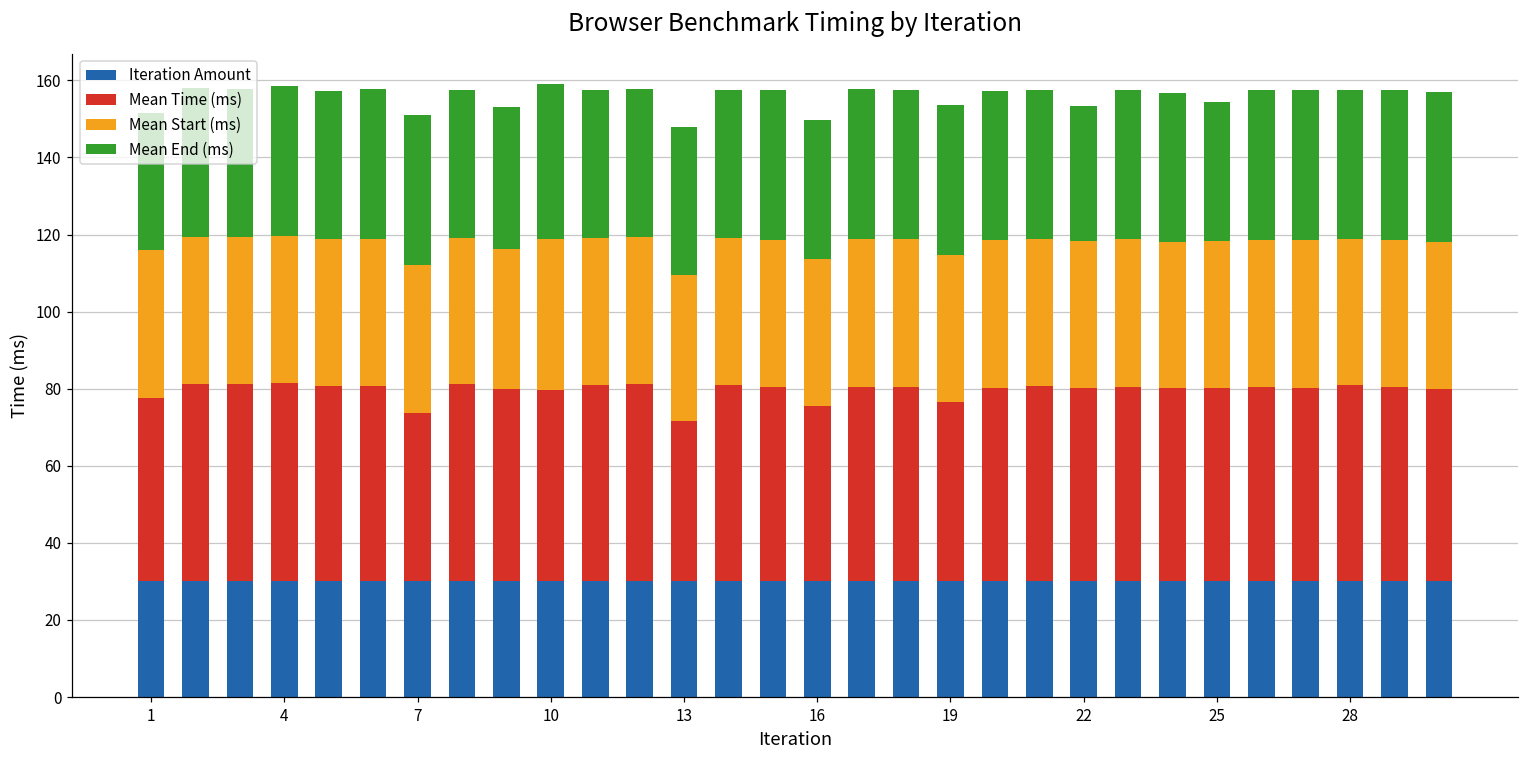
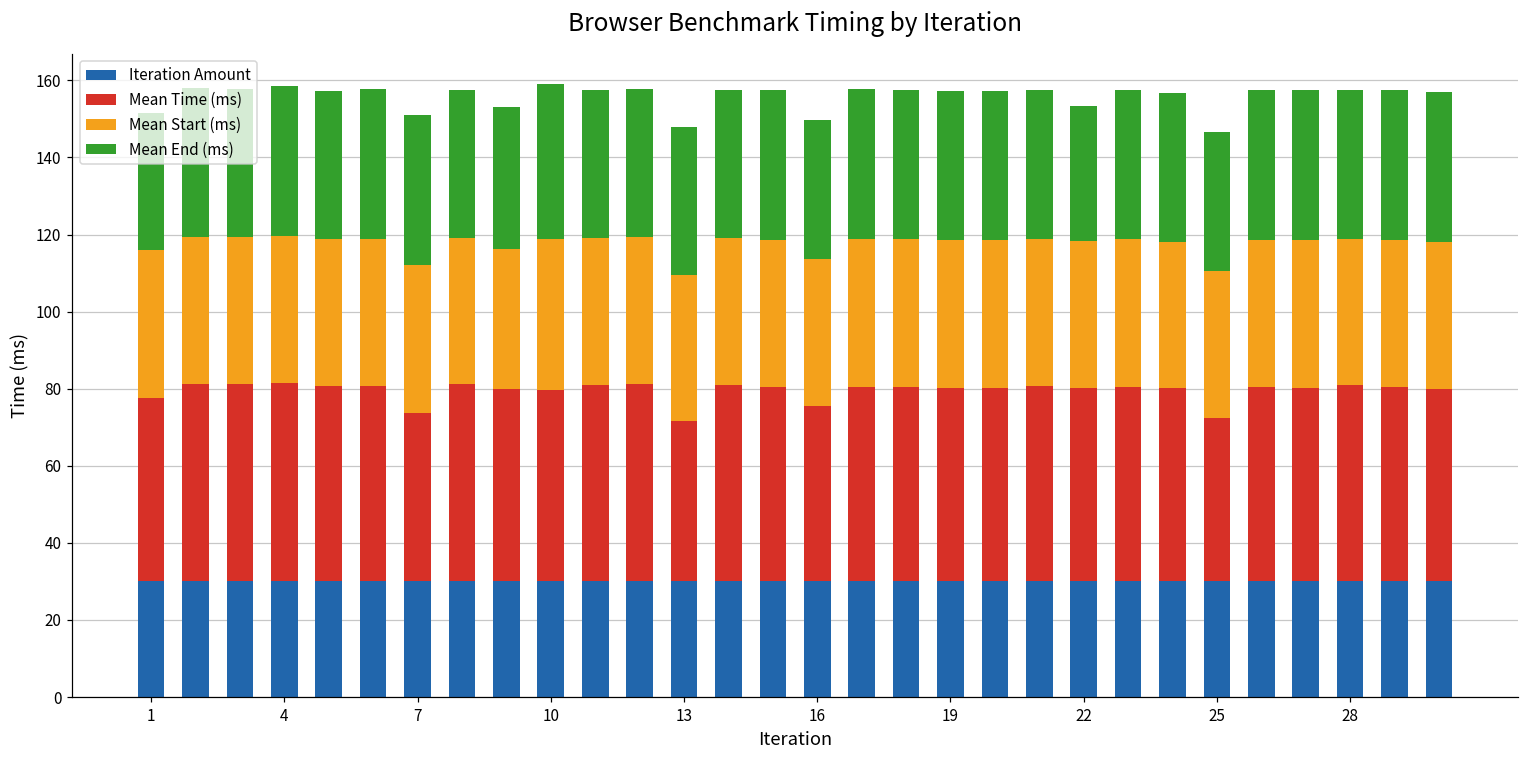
  {
    "Iteration Amount": {
      "1": 30,
      "4": 30,
      "7": 30,
      "10": 30,
      "13": 30,
      "16": 30,
      "19": 30,
      "22": 30,
      "25": 30,
      "28": 30
    },
    "Mean Time (ms)": {
      "1": 48,
      "4": 51,
      "7": 44,
      "10": 50,
      "13": 42,
      "16": 46,
-     "19": 47,
+     "19": 50,
      "22": 50,
-     "25": 50,
+     "25": 42,
      "28": 51
    },
    "Mean Start (ms)": {
      "1": 38,
      "4": 38,
      "7": 38,
      "10": 39,
      "13": 38,
      "16": 38,
      "19": 38,
      "22": 38,
      "25": 38,
      "28": 38
    },
    "Mean End (ms)": {
      "4": 39,
      "7": 39,
      "10": 40,
      "13": 38,
      "16": 36,
      "19": 39,
      "22": 35,
      "25": 36,
      "28": 39
    }
  }
